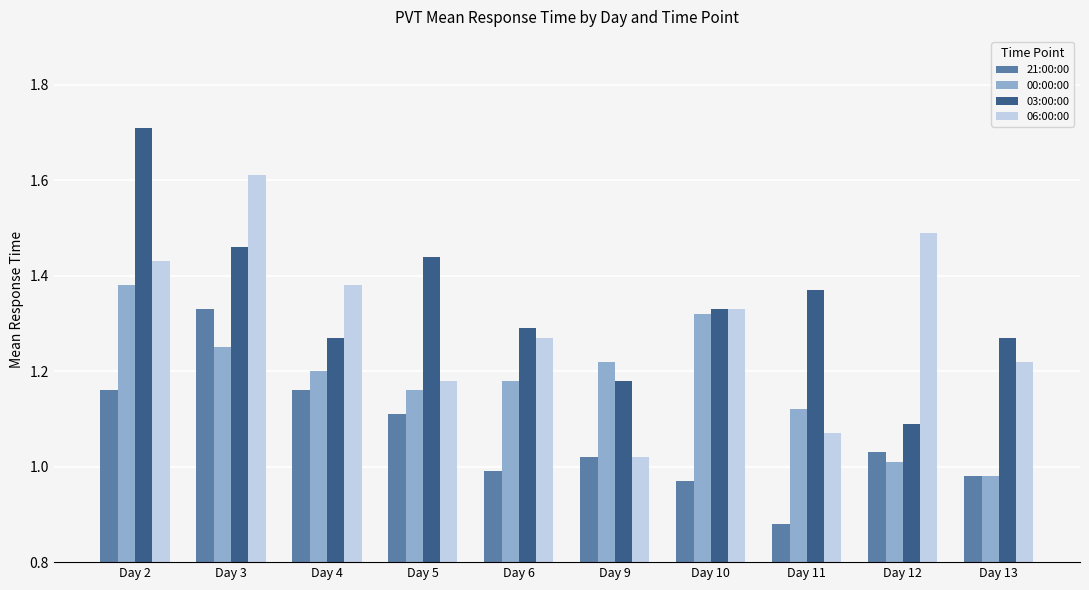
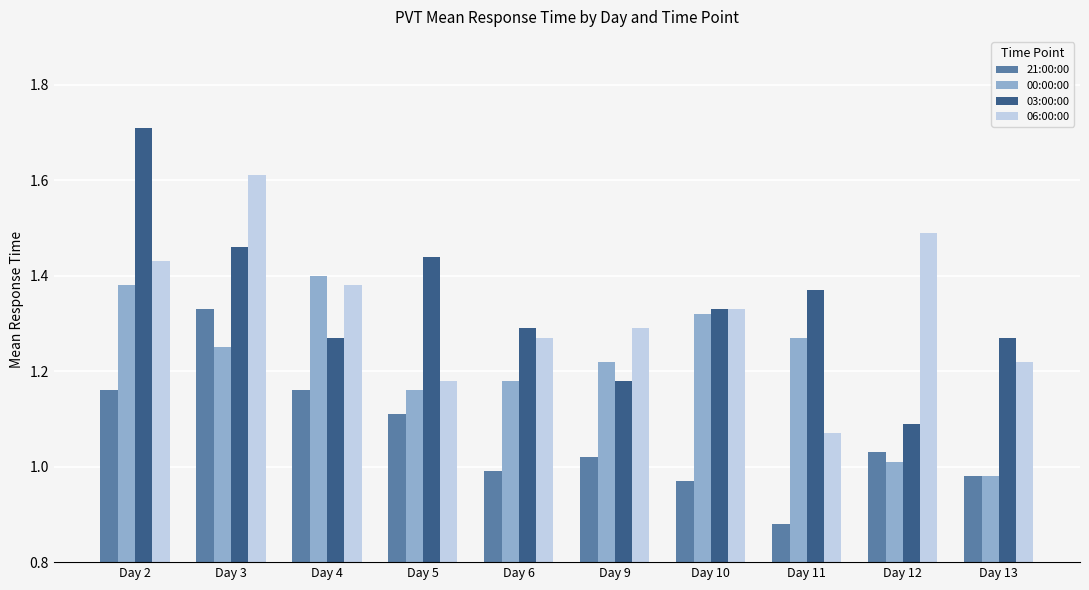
  {
    "00:00:00": {
      "Day 2": 1.38,
      "Day 3": 1.25,
-     "Day 4": 1.2,
+     "Day 4": 1.4,
      "Day 5": 1.16,
      "Day 6": 1.18,
      "Day 9": 1.22,
      "Day 10": 1.32,
-     "Day 11": 1.12,
+     "Day 11": 1.27,
      "Day 12": 1.01,
      "Day 13": 0.98
    },
    "06:00:00": {
      "Day 2": 1.43,
      "Day 3": 1.61,
      "Day 4": 1.38,
      "Day 5": 1.18,
      "Day 6": 1.27,
-     "Day 9": 1.02,
+     "Day 9": 1.29,
      "Day 10": 1.33,
      "Day 11": 1.07,
      "Day 12": 1.49,
      "Day 13": 1.22
    }
  }
